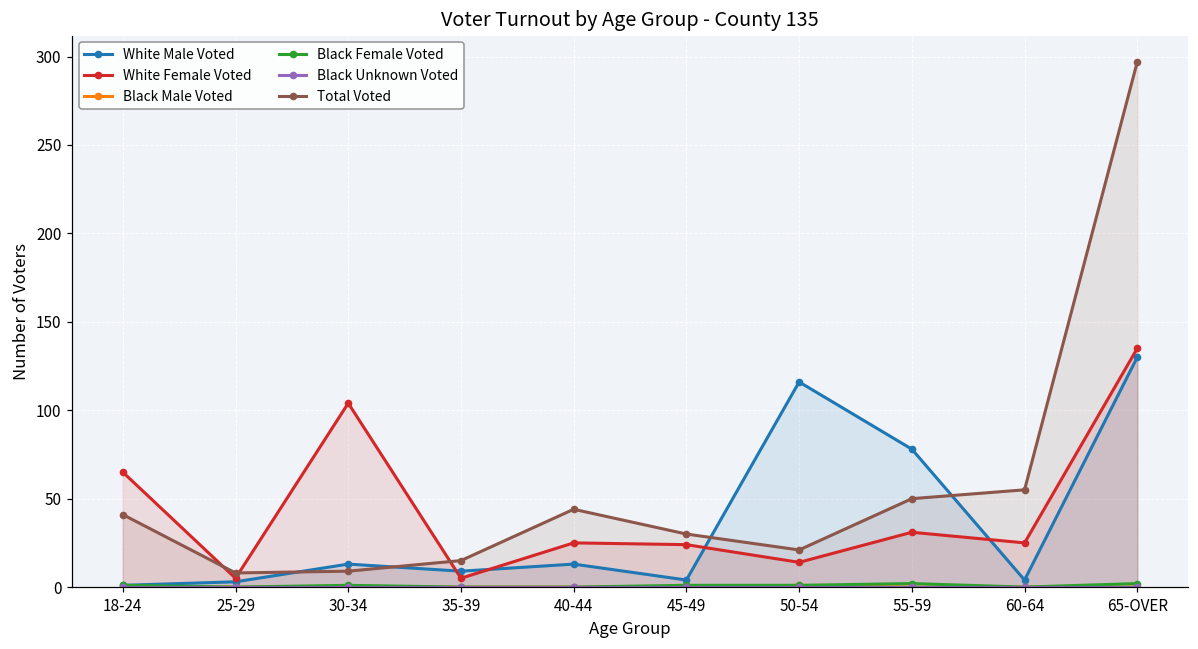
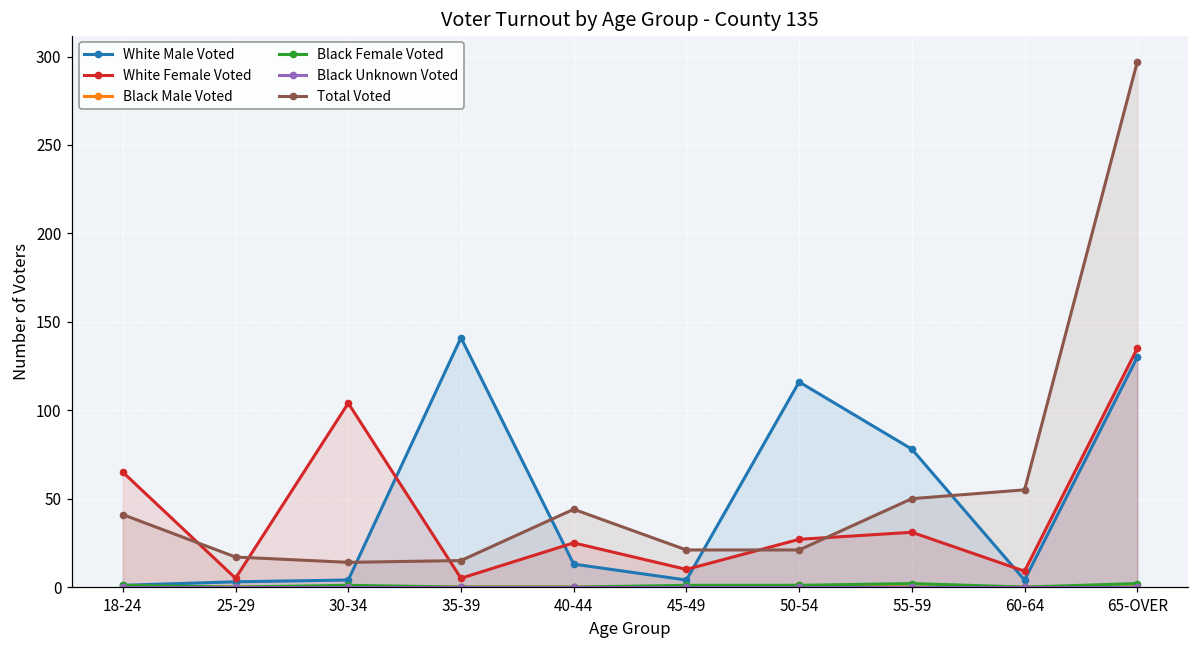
  {
    "White Male Voted": {
      "25-29": 3,
-     "30-34": 13,
-     "35-39": 9,
+     "30-34": 4,
+     "35-39": 141,
      "40-44": 13,
      "45-49": 4,
      "50-54": 116,
      "55-59": 78,
      "60-64": 4,
      "65-OVER": 130
    },
    "White Female Voted": {
      "18-24": 65,
      "25-29": 5,
      "30-34": 104,
      "35-39": 5,
      "40-44": 25,
-     "45-49": 24,
-     "50-54": 14,
+     "45-49": 10,
+     "50-54": 27,
      "55-59": 31,
-     "60-64": 25,
+     "60-64": 9,
      "65-OVER": 135
    },
    "Black Female Voted": {
      "55-59": 2,
      "65-OVER": 2
    },
    "Total Voted": {
      "18-24": 41,
-     "25-29": 8,
-     "30-34": 9,
+     "25-29": 17,
+     "30-34": 14,
      "35-39": 15,
      "40-44": 44,
-     "45-49": 30,
+     "45-49": 21,
      "50-54": 21,
      "55-59": 50,
      "60-64": 55,
      "65-OVER": 297
    }
  }
